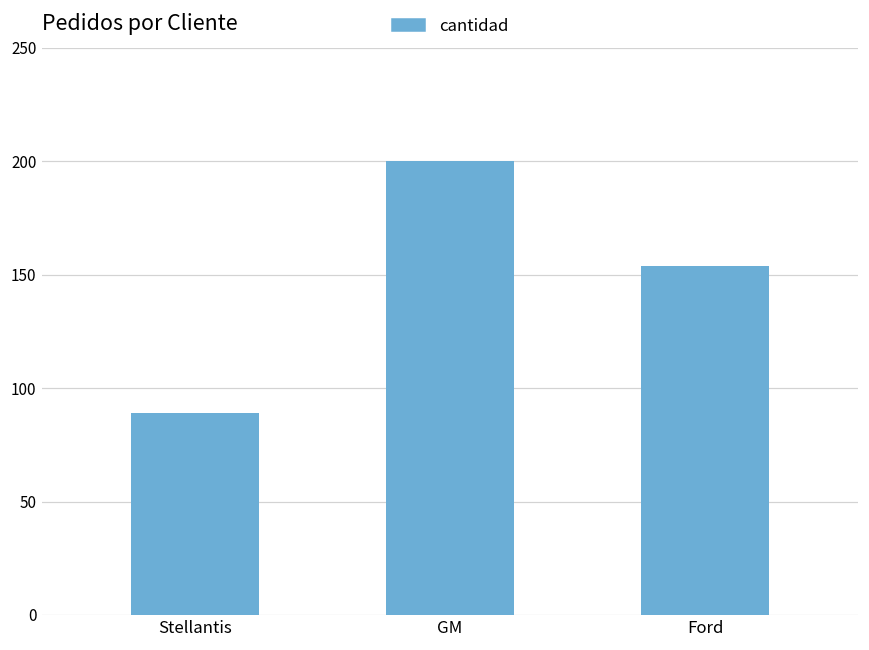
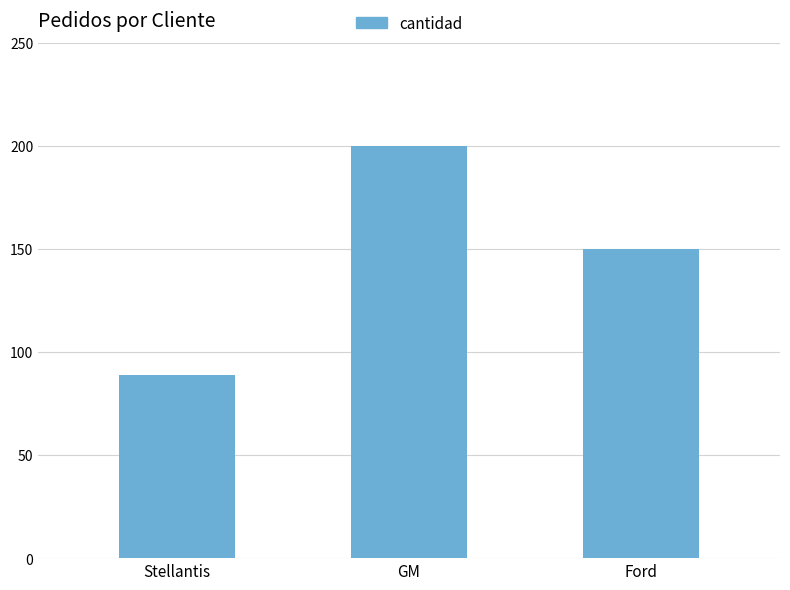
  {
    "Stellantis": 89,
    "GM": 200,
-   "Ford": 154
+   "Ford": 150
  }
